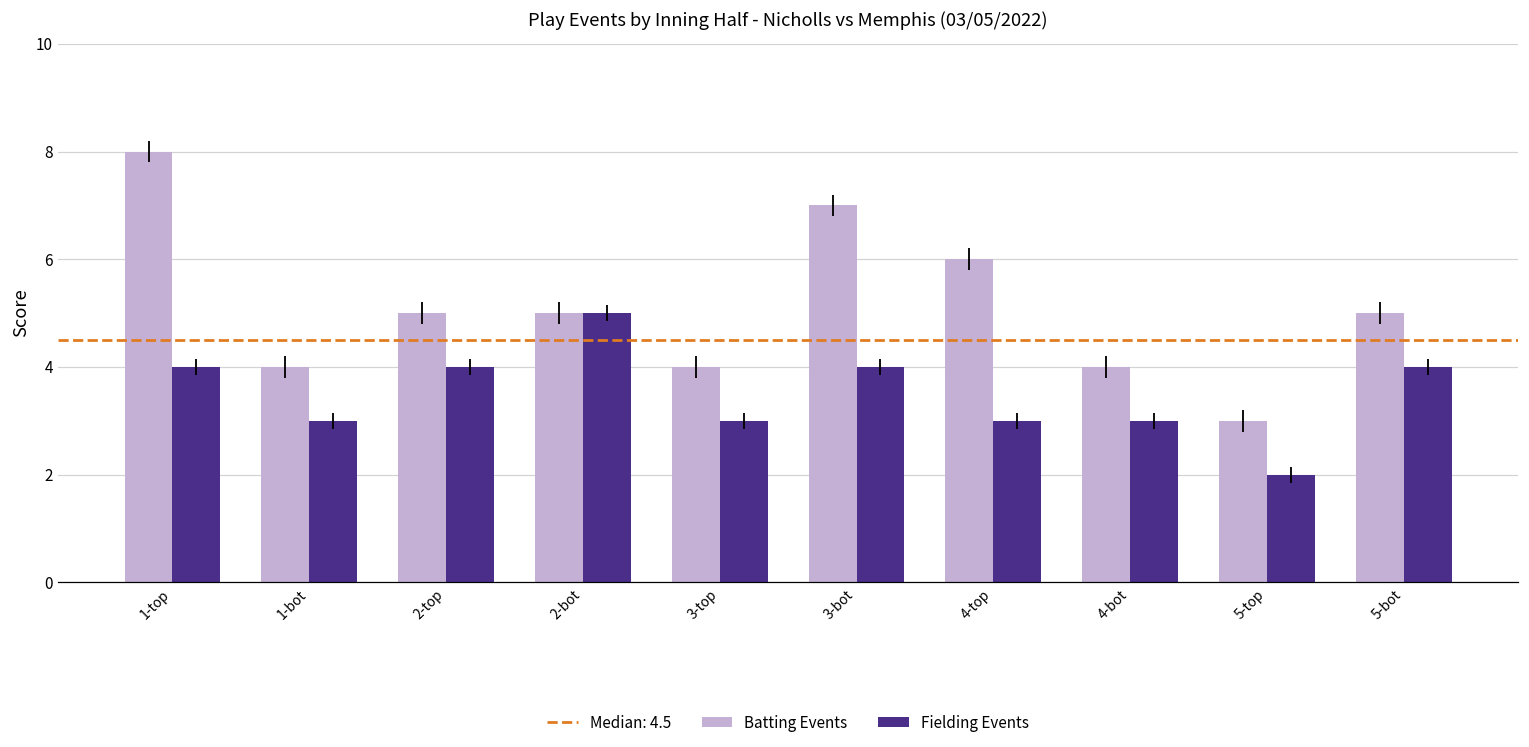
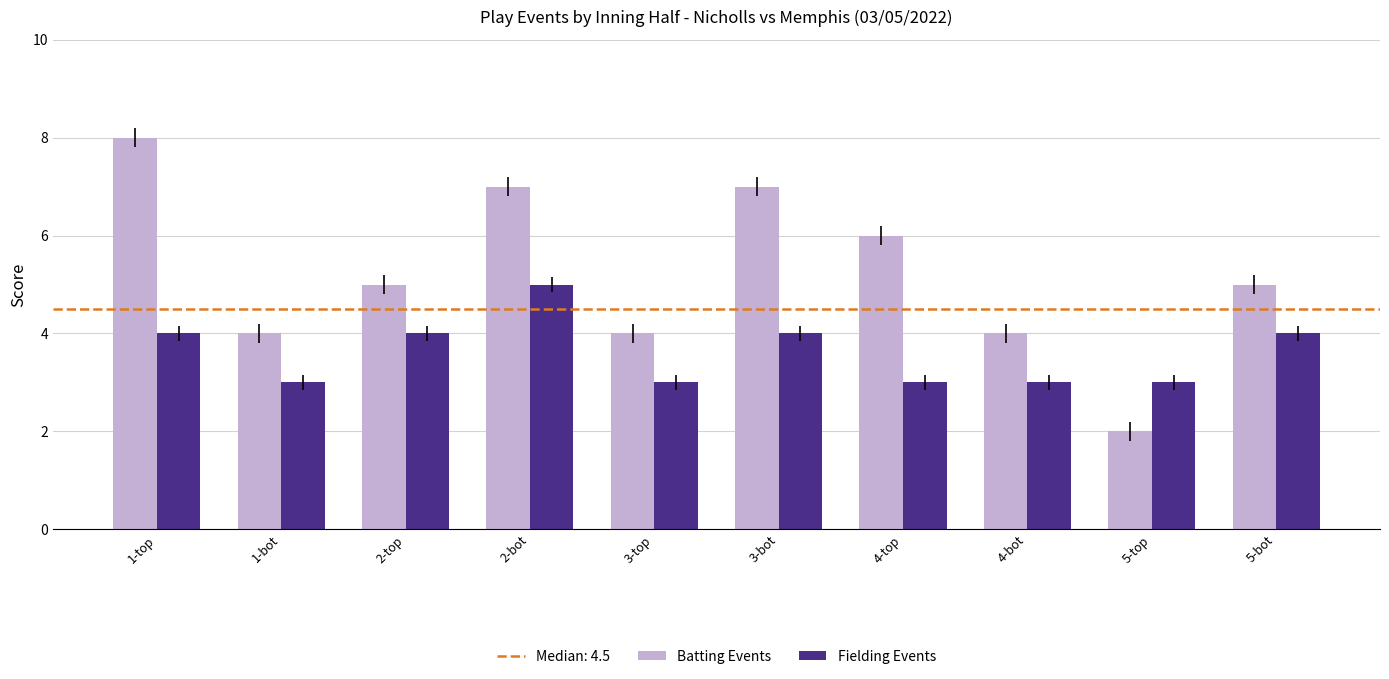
  {
    "Batting Events": {
      "1-top": 8,
      "1-bot": 4,
      "2-top": 5,
-     "2-bot": 5,
+     "2-bot": 7,
      "3-top": 4,
      "3-bot": 7,
      "4-top": 6,
      "4-bot": 4,
-     "5-top": 3,
+     "5-top": 2,
      "5-bot": 5
    },
    "Fielding Events": {
      "1-top": 4,
      "1-bot": 3,
      "2-top": 4,
      "2-bot": 5,
      "3-top": 3,
      "3-bot": 4,
      "4-top": 3,
      "4-bot": 3,
-     "5-top": 2,
+     "5-top": 3,
      "5-bot": 4
    }
  }
